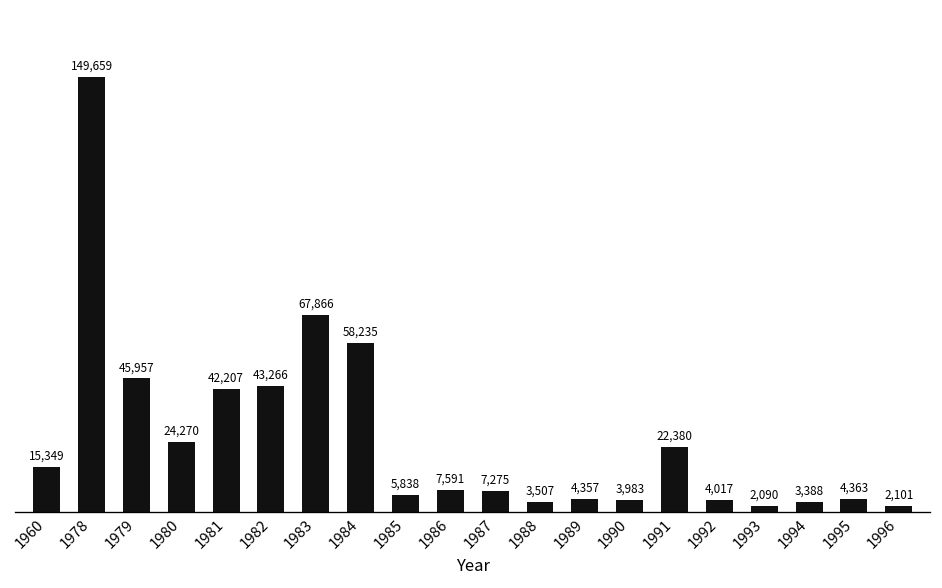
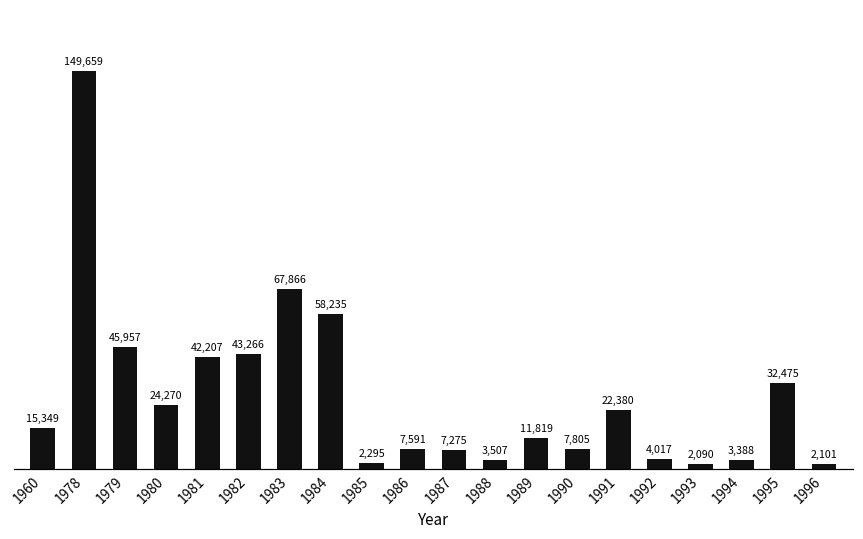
  {
    "1960": "15,349",
    "1978": "149,659",
    "1979": "45,957",
    "1980": "24,270",
    "1981": "42,207",
    "1982": "43,266",
    "1983": "67,866",
    "1984": "58,235",
-   "1985": "5,838",
+   "1985": "2,295",
    "1986": "7,591",
    "1987": "7,275",
    "1988": "3,507",
-   "1989": "4,357",
-   "1990": "3,983",
+   "1989": "11,819",
+   "1990": "7,805",
    "1991": "22,380",
    "1992": "4,017",
    "1993": "2,090",
    "1994": "3,388",
-   "1995": "4,363",
+   "1995": "32,475",
    "1996": "2,101"
  }
